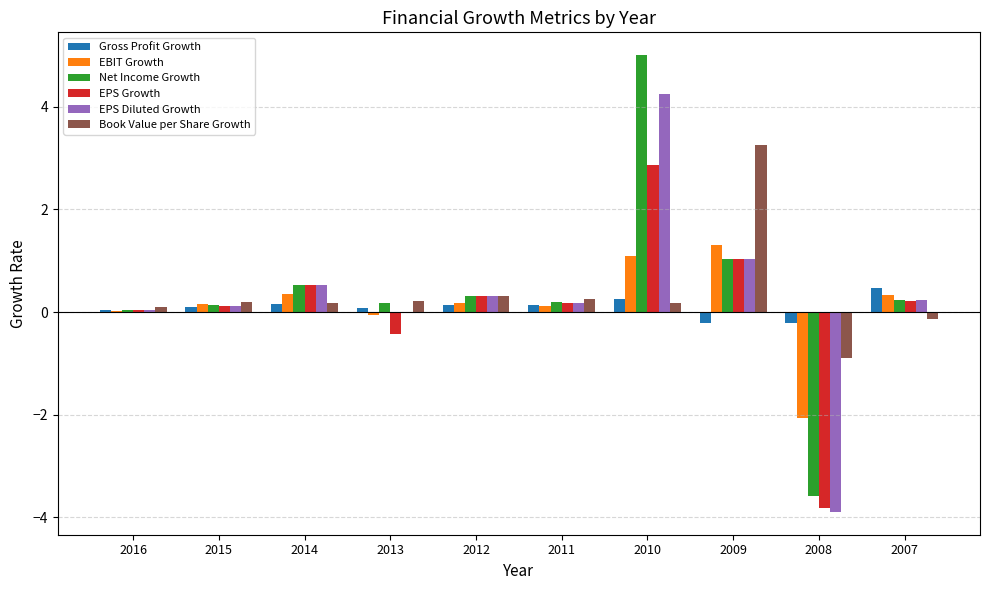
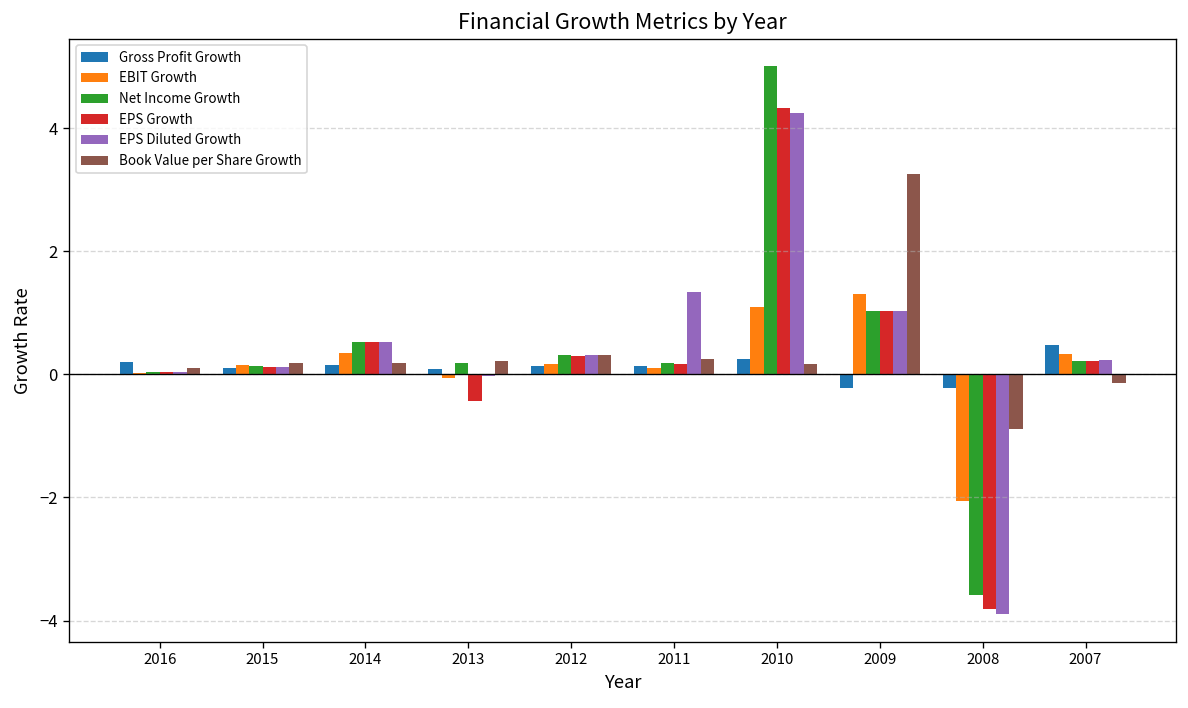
  {
    "Gross Profit Growth": {
-     "2016": 0.0,
+     "2016": 0.2,
      "2015": 0.1,
      "2014": 0.1,
      "2013": 0.1,
      "2012": 0.1,
      "2011": 0.1,
      "2010": 0.3,
      "2009": -0.2,
      "2008": -0.2,
      "2007": 0.5
    },
    "EBIT Growth": {
      "2015": 0.1,
      "2014": 0.3,
      "2013": -0.1,
      "2012": 0.2,
      "2011": 0.1,
      "2010": 1.1,
      "2009": 1.3,
      "2008": -2.1,
      "2007": 0.3
    },
    "Net Income Growth": {
      "2015": 0.1,
      "2014": 0.5,
      "2013": 0.2,
      "2012": 0.3,
      "2011": 0.2,
      "2010": 5.0,
      "2009": 1.0,
      "2008": -3.6,
      "2007": 0.2
    },
    "EPS Growth": {
      "2015": 0.1,
      "2014": 0.5,
      "2013": -0.4,
      "2012": 0.3,
      "2011": 0.2,
-     "2010": 2.9,
+     "2010": 4.3,
      "2009": 1.0,
      "2008": -3.8,
      "2007": 0.2
    },
    "EPS Diluted Growth": {
      "2015": 0.1,
      "2014": 0.5,
      "2012": 0.3,
-     "2011": 0.2,
+     "2011": 1.3,
      "2010": 4.3,
      "2009": 1.0,
      "2008": -3.9,
      "2007": 0.2
    },
    "Book Value per Share Growth": {
      "2016": 0.1,
      "2015": 0.2,
      "2014": 0.2,
      "2013": 0.2,
      "2012": 0.3,
      "2011": 0.2,
      "2010": 0.2,
      "2009": 3.3,
      "2008": -0.9,
      "2007": -0.1
    }
  }
